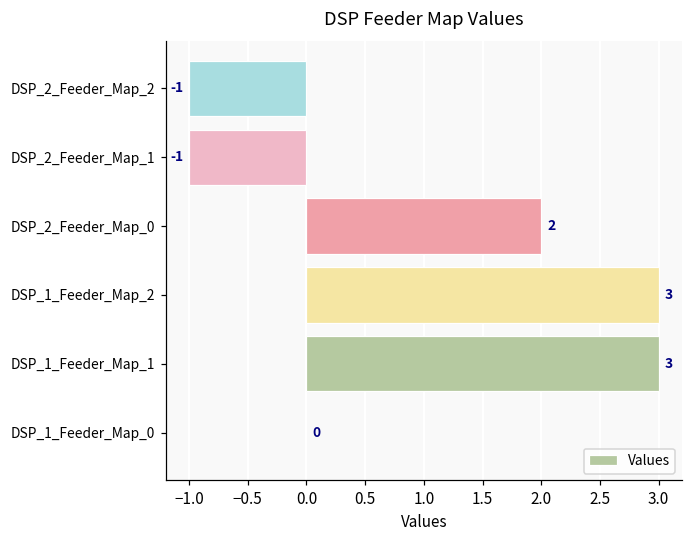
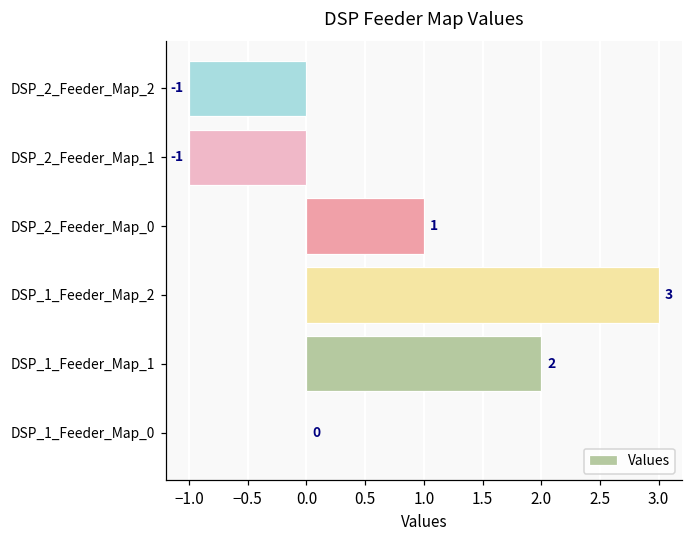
  {
    "DSP_2_Feeder_Map_2": -1,
    "DSP_2_Feeder_Map_1": -1,
-   "DSP_2_Feeder_Map_0": 2,
+   "DSP_2_Feeder_Map_0": 1,
    "DSP_1_Feeder_Map_2": 3,
-   "DSP_1_Feeder_Map_1": 3,
+   "DSP_1_Feeder_Map_1": 2,
    "DSP_1_Feeder_Map_0": 0
  }
